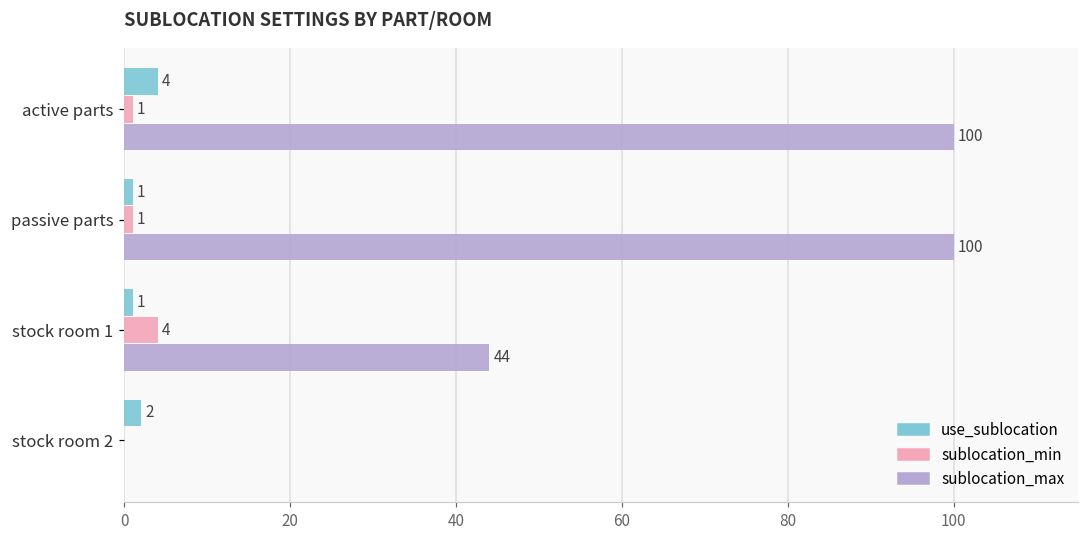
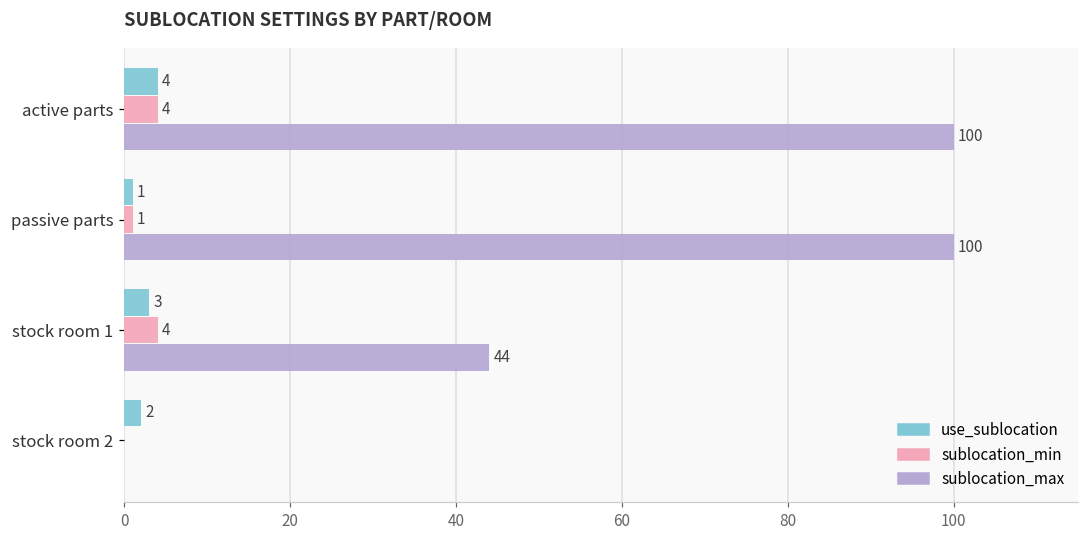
  {
    "use_sublocation": {
      "active parts": 4,
      "passive parts": 1,
-     "stock room 1": 1,
+     "stock room 1": 3,
      "stock room 2": 2
    },
    "sublocation_min": {
-     "active parts": 1,
+     "active parts": 4,
      "passive parts": 1,
      "stock room 1": 4
    },
    "sublocation_max": {
      "active parts": 100,
      "passive parts": 100,
      "stock room 1": 44
    }
  }
